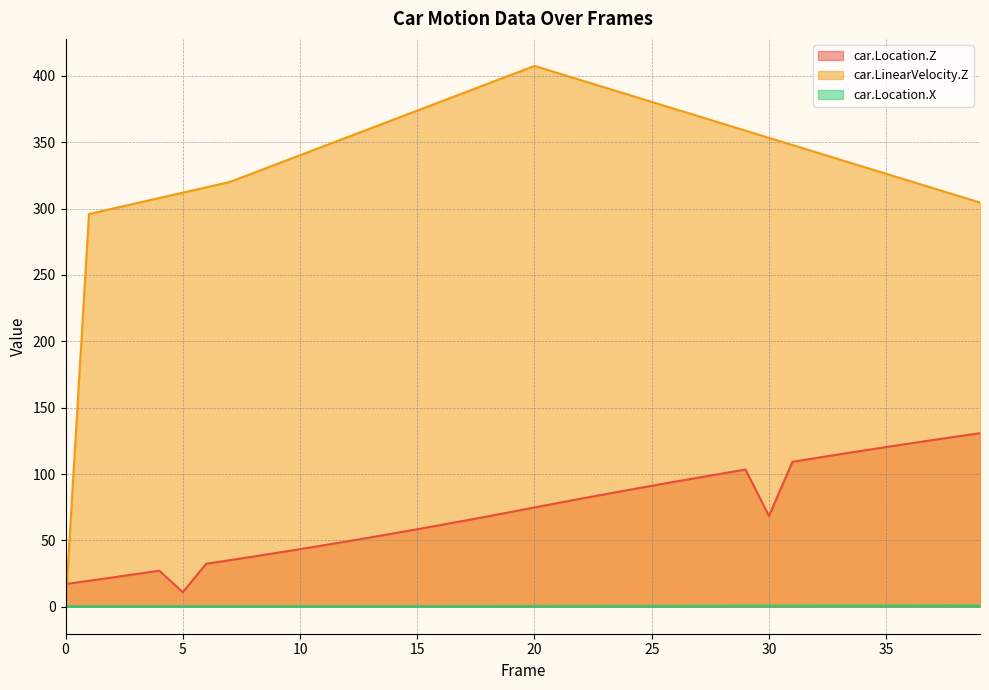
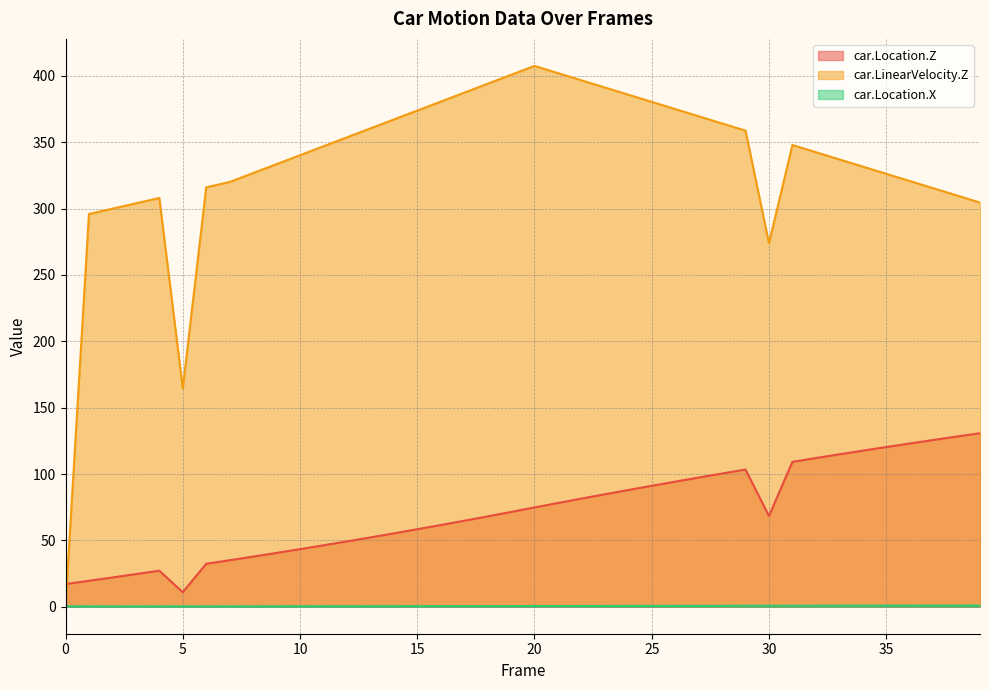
  {
    "car.Location.Z": {
      "0": 17,
      "5": 11,
      "10": 43,
      "15": 58,
      "20": 75,
      "25": 91,
      "30": 68,
      "35": 120
    },
    "car.LinearVelocity.Z": {
-     "5": 312,
+     "5": 164,
      "10": 340,
      "15": 374,
      "20": 408,
      "25": 380,
-     "30": 353,
+     "30": 274,
      "35": 326
    },
    "car.Location.X": {
      "5": 0,
      "10": 0,
      "15": 0,
      "20": 0,
      "25": 1,
      "30": 1,
      "35": 1
    }
  }
